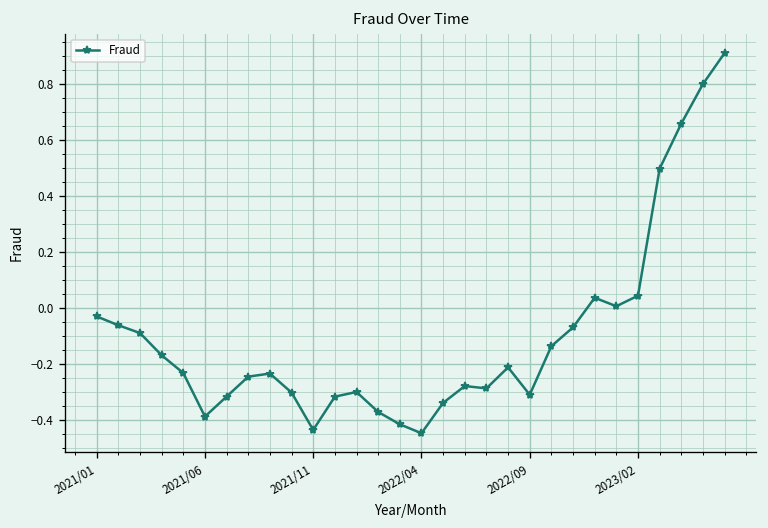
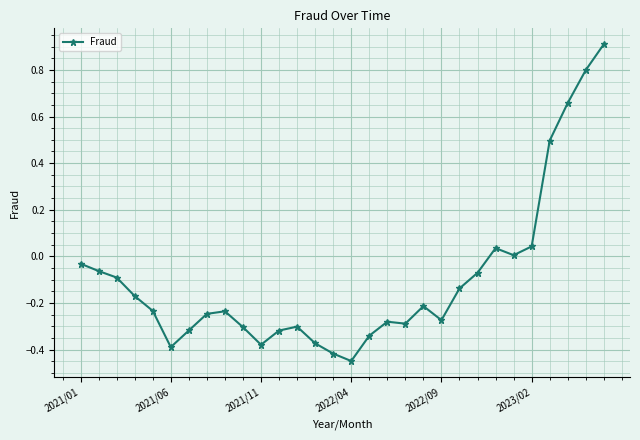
  {
    "2021/01": -0.03,
    "2021/06": -0.39,
-   "2021/11": -0.44,
+   "2021/11": -0.38,
    "2022/04": -0.45,
-   "2022/09": -0.31,
+   "2022/09": -0.27,
    "2023/02": 0.04
  }
